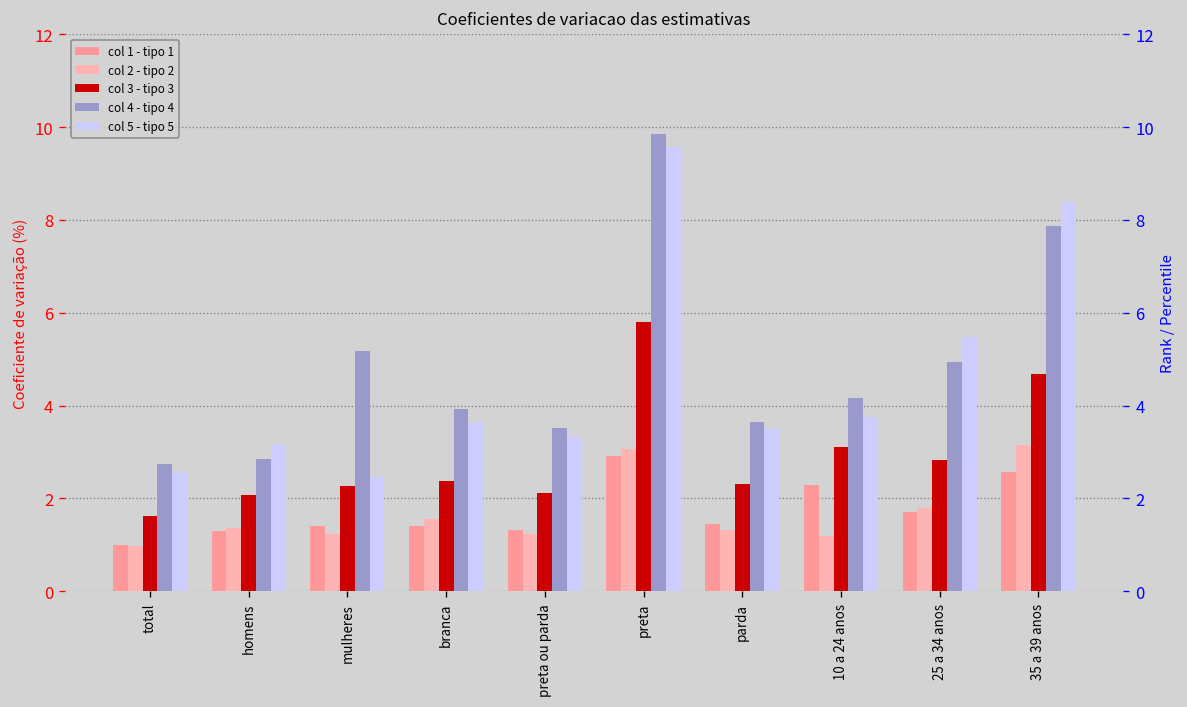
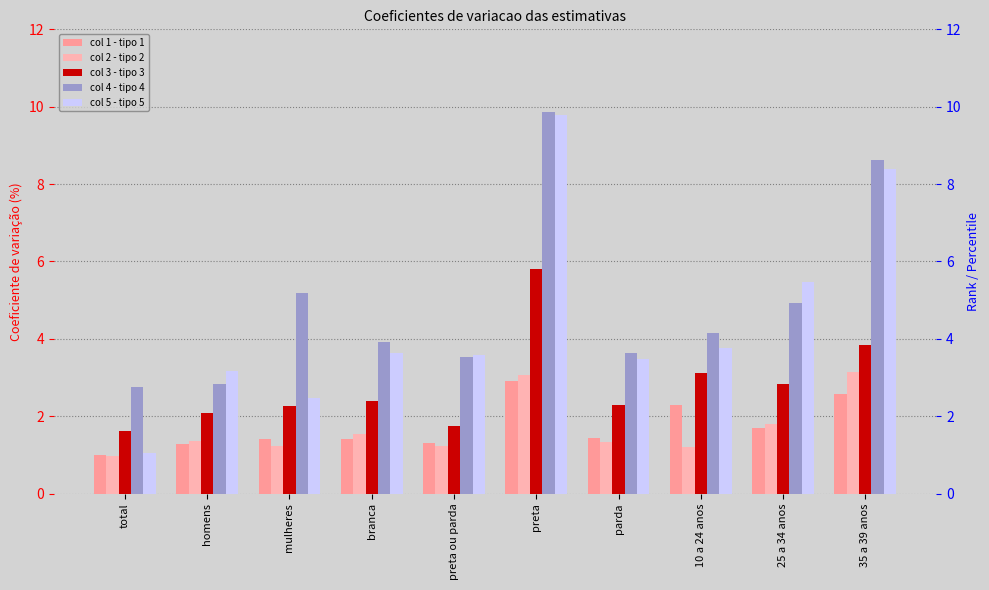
  {
    "col 3 - tipo 3": {
      "total": 1.6,
      "homens": 2.1,
      "mulheres": 2.3,
      "branca": 2.4,
-     "preta ou parda": 2.1,
+     "preta ou parda": 1.7,
      "preta": 5.8,
      "parda": 2.3,
      "10 a 24 anos": 3.1,
      "25 a 34 anos": 2.8,
-     "35 a 39 anos": 4.7
+     "35 a 39 anos": 3.9
    },
    "col 4 - tipo 4": {
      "total": 2.8,
      "homens": 2.8,
      "mulheres": 5.2,
      "branca": 3.9,
      "preta ou parda": 3.5,
      "preta": 9.9,
      "parda": 3.6,
      "10 a 24 anos": 4.2,
      "25 a 34 anos": 4.9,
-     "35 a 39 anos": 7.9
+     "35 a 39 anos": 8.6
    },
    "col 5 - tipo 5": {
-     "total": 2.6,
+     "total": 1.0,
      "homens": 3.2,
      "mulheres": 2.5,
      "branca": 3.6,
-     "preta ou parda": 3.3,
-     "preta": 9.6,
+     "preta ou parda": 3.6,
+     "preta": 9.8,
      "parda": 3.5,
      "10 a 24 anos": 3.8,
      "25 a 34 anos": 5.5,
      "35 a 39 anos": 8.4
    }
  }
